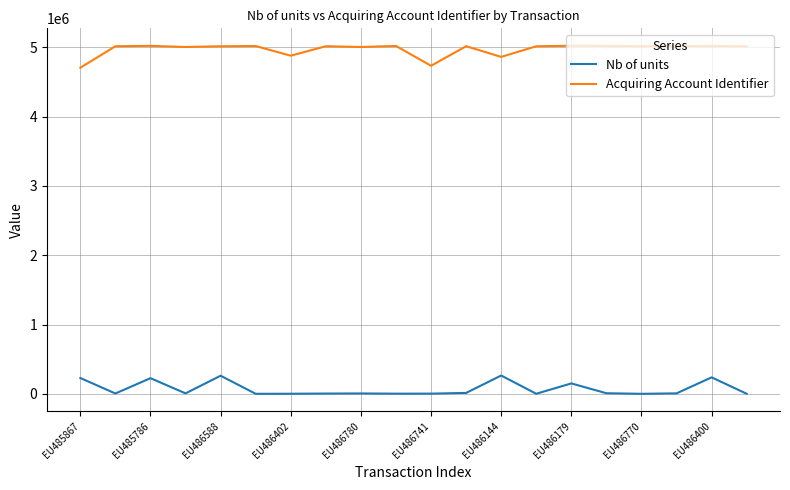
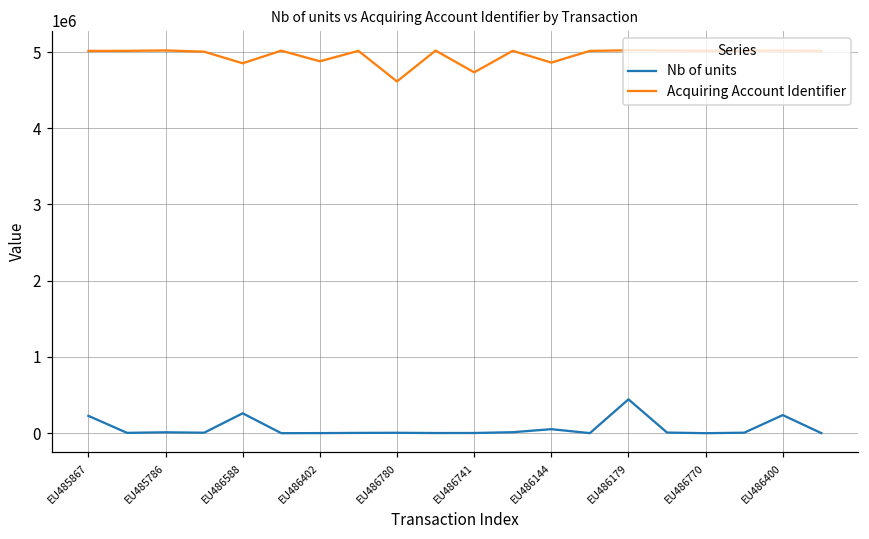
  {
    "Nb of units": {
      "EU485867": 200000,
-     "EU485786": 200000,
+     "EU485786": 0,
      "EU486588": 300000,
      "EU486402": 0,
      "EU486780": 0,
      "EU486741": 0,
-     "EU486144": 300000,
-     "EU486179": 200000,
+     "EU486144": 100000,
+     "EU486179": 400000,
      "EU486770": 0,
      "EU486400": 200000
    },
    "Acquiring Account Identifier": {
-     "EU485867": 4700000,
+     "EU485867": 5000000,
      "EU485786": 5000000,
-     "EU486588": 5000000,
+     "EU486588": 4900000,
      "EU486402": 4900000,
-     "EU486780": 5000000,
+     "EU486780": 4600000,
      "EU486741": 4700000,
      "EU486144": 4900000
    }
  }
